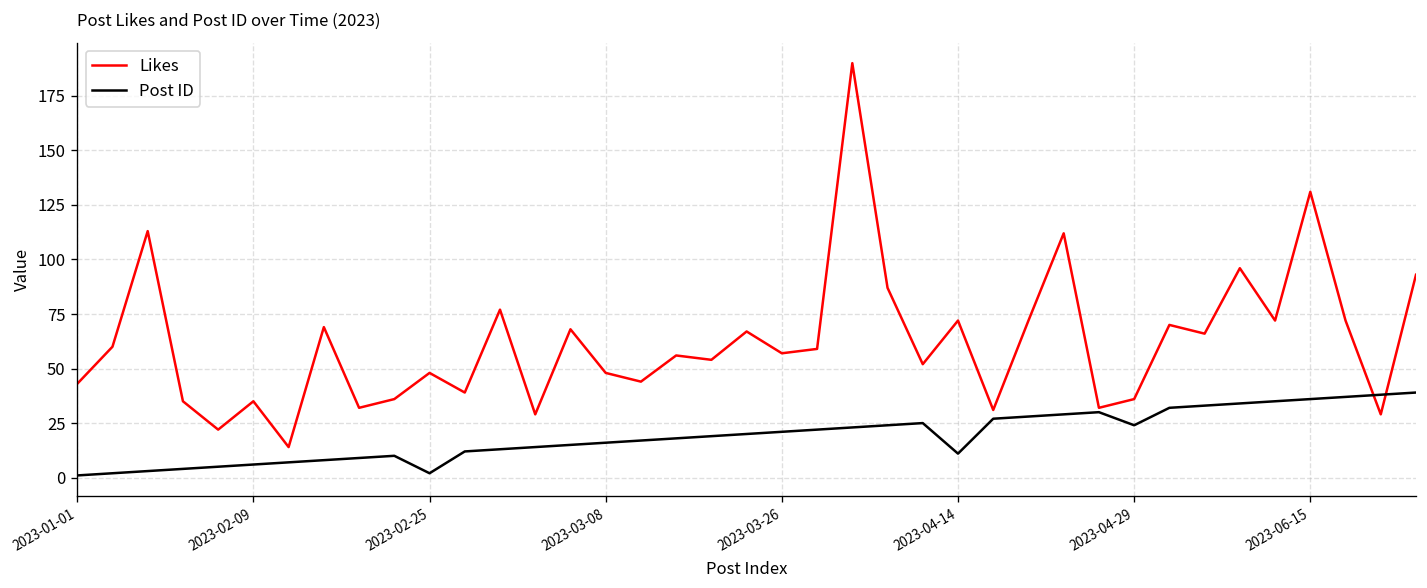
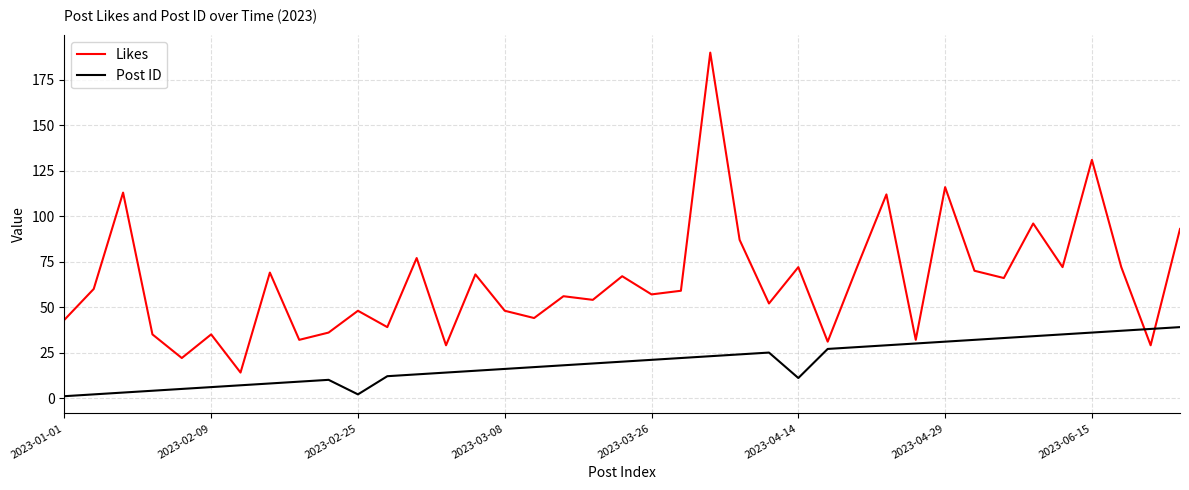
  {
    "Likes": {
      "2023-02-09": 35,
      "2023-02-25": 48,
      "2023-03-08": 48,
      "2023-03-26": 57,
      "2023-04-14": 72,
-     "2023-04-29": 36,
+     "2023-04-29": 116,
      "2023-06-15": 131
    },
    "Post ID": {
      "2023-02-09": 6,
      "2023-02-25": 2,
      "2023-03-08": 16,
      "2023-03-26": 21,
      "2023-04-14": 11,
-     "2023-04-29": 24,
+     "2023-04-29": 31,
      "2023-06-15": 36
    }
  }
